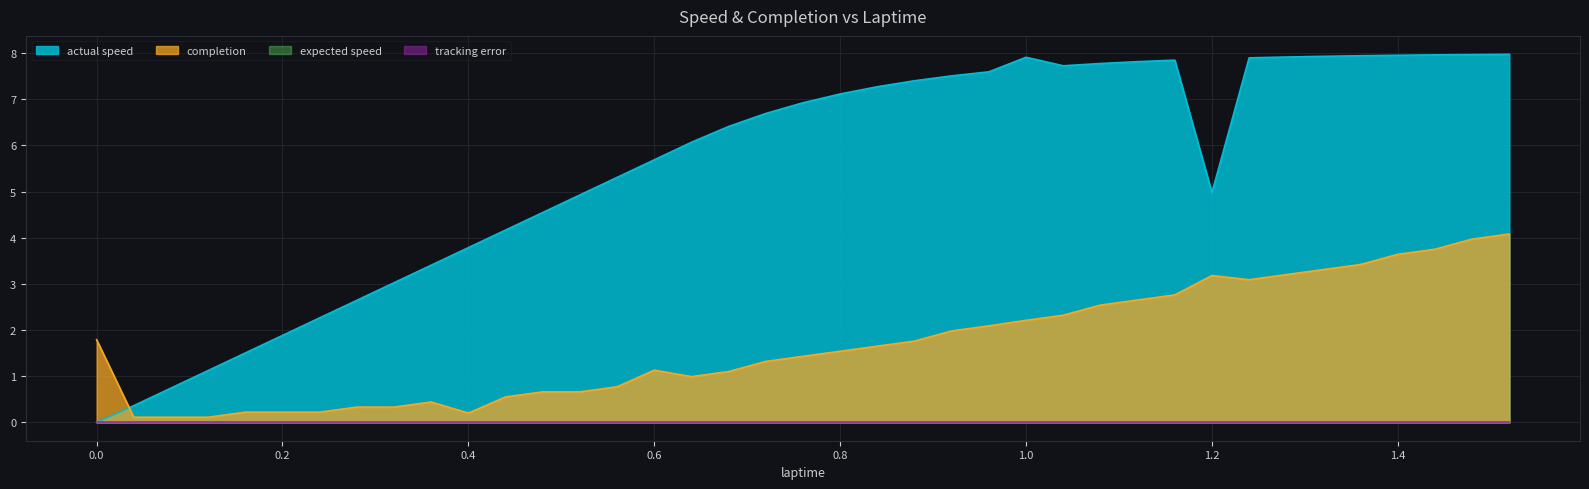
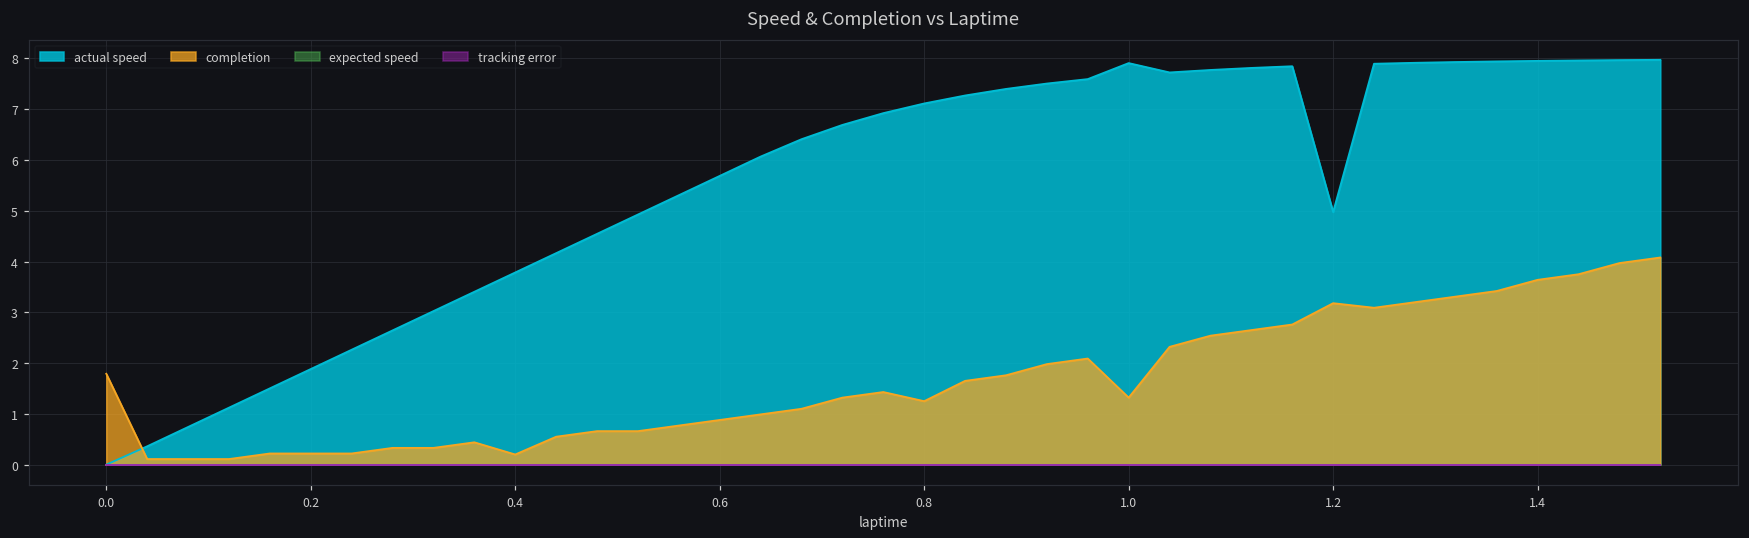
  {
    "actual speed": {
      "0.2": 1.9,
      "0.4": 3.8,
      "0.6": 5.7,
      "0.8": 7.1,
      "1.0": 7.9,
      "1.2": 5.0,
      "1.4": 8.0
    },
    "completion": {
      "0.0": 1.8,
      "0.2": 0.2,
      "0.4": 0.2,
-     "0.6": 1.1,
-     "0.8": 1.5,
-     "1.0": 2.2,
+     "0.6": 0.9,
+     "0.8": 1.3,
+     "1.0": 1.3,
      "1.2": 3.2,
      "1.4": 3.6
    },
    "tracking error": {
      "0.2": 0.0,
      "0.4": 0.0,
      "0.6": 0.0,
      "0.8": 0.0,
      "1.0": 0.0,
      "1.2": 0.0,
      "1.4": 0.0
    }
  }
